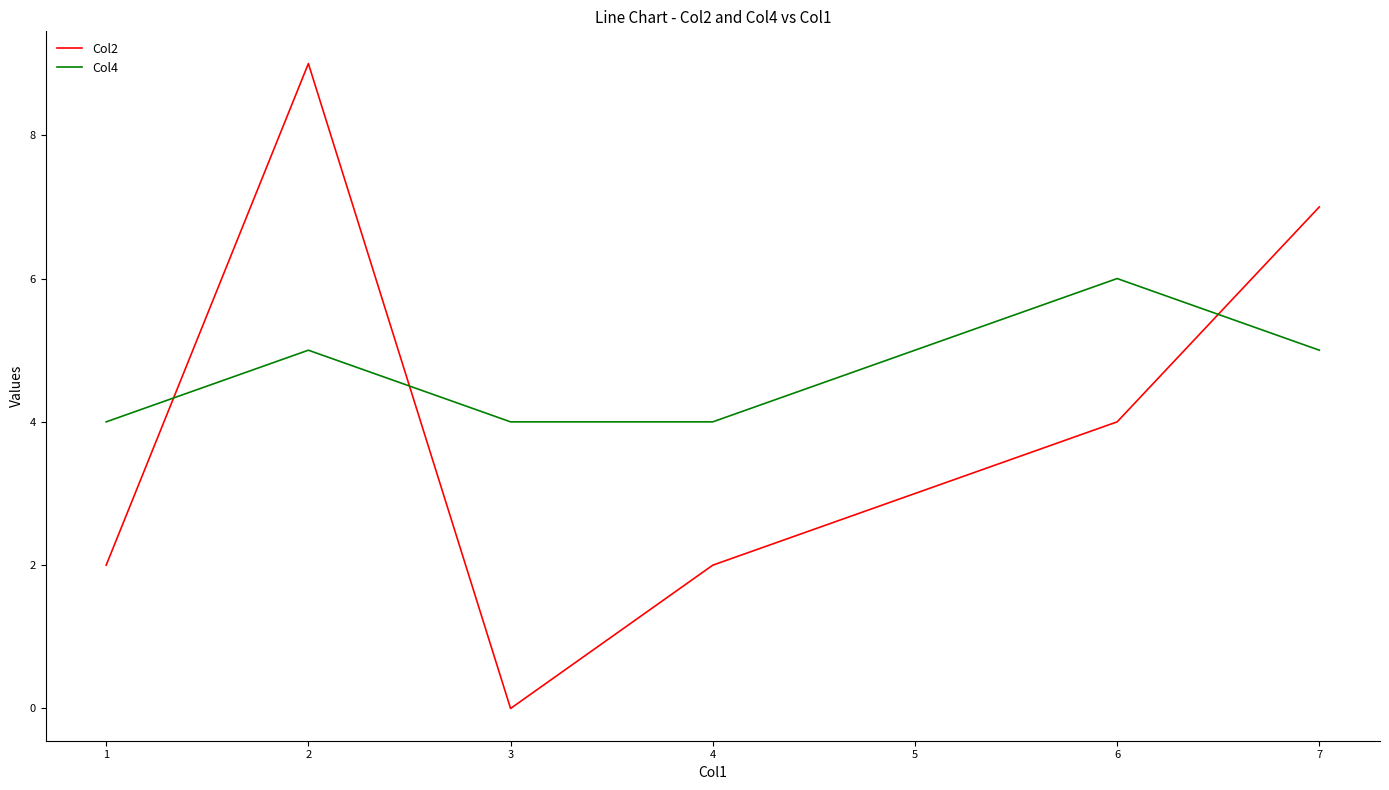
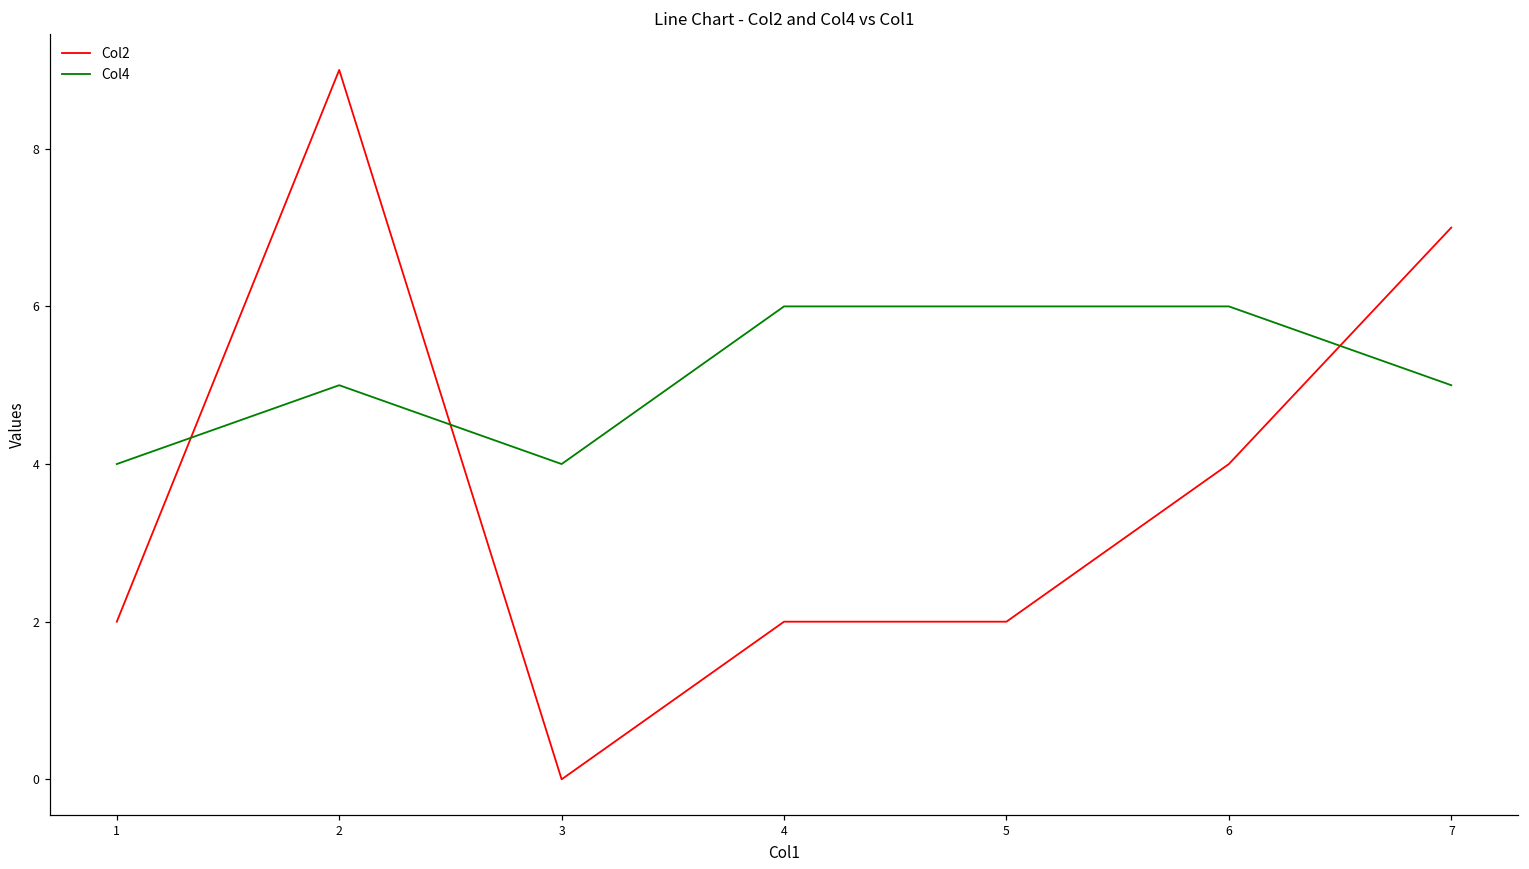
  {
    "Col2": {
      "1": 2,
      "2": 9,
      "3": 0,
      "4": 2,
-     "5": 3,
+     "5": 2,
      "6": 4,
      "7": 7
    },
    "Col4": {
      "1": 4,
      "2": 5,
      "3": 4,
-     "4": 4,
-     "5": 5,
+     "4": 6,
+     "5": 6,
      "6": 6,
      "7": 5
    }
  }
